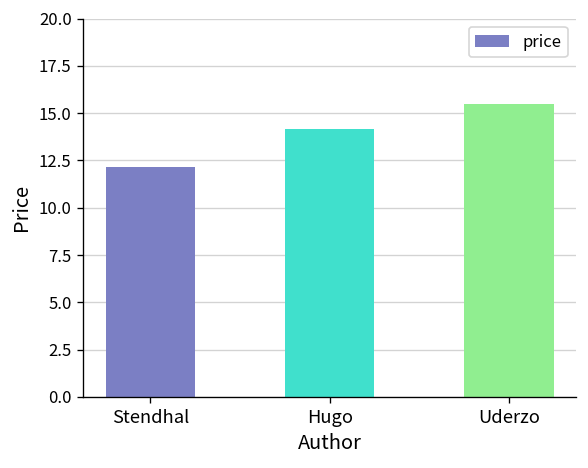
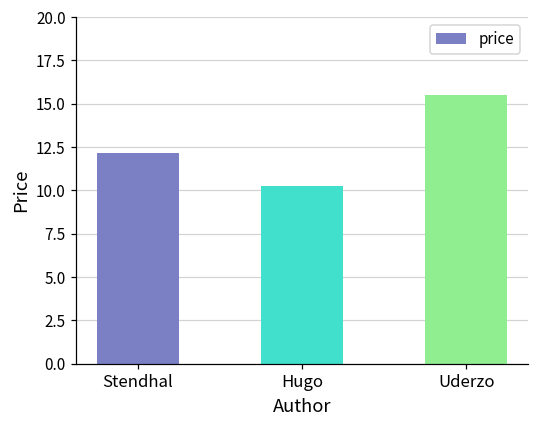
  {
    "Stendhal": 12.1,
-   "Hugo": 14.2,
+   "Hugo": 10.3,
    "Uderzo": 15.5
  }
